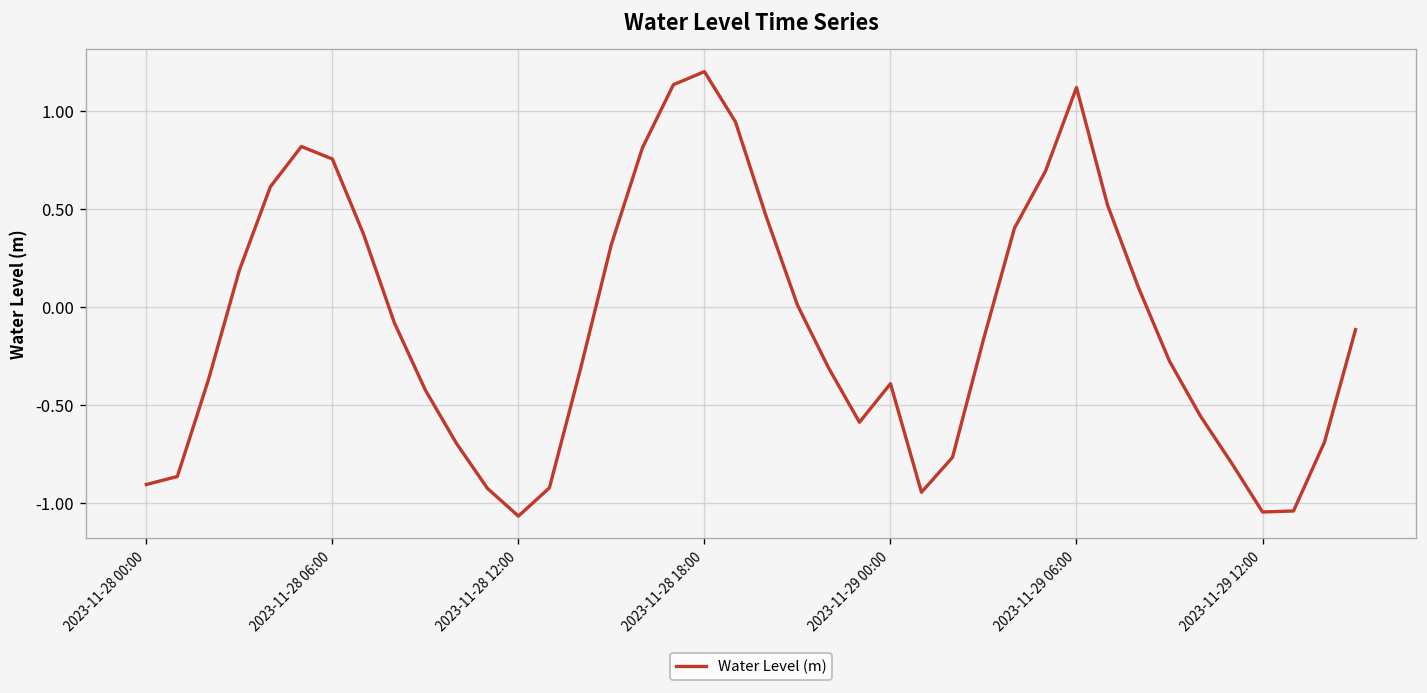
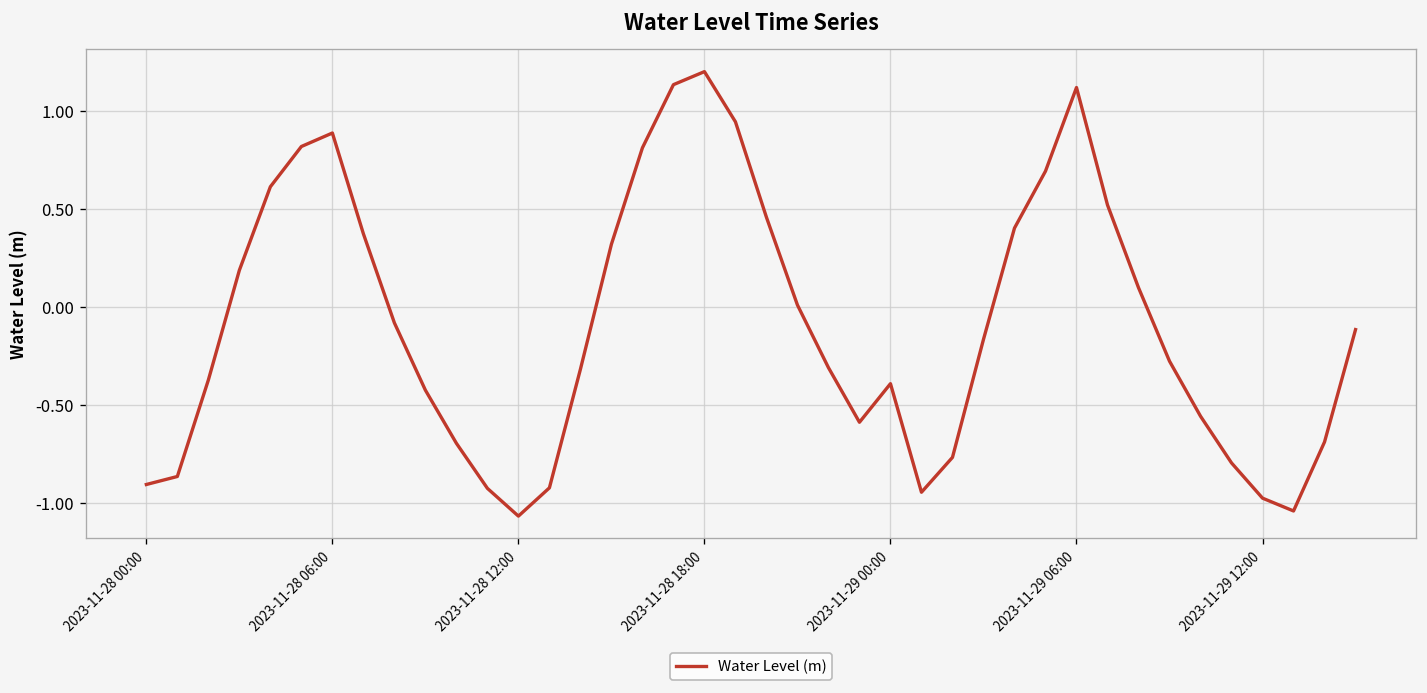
  {
    "2023-11-28 00:00": -0.91,
-   "2023-11-28 06:00": 0.75,
+   "2023-11-28 06:00": 0.89,
    "2023-11-28 12:00": -1.07,
    "2023-11-28 18:00": 1.20,
    "2023-11-29 00:00": -0.39,
    "2023-11-29 06:00": 1.12,
-   "2023-11-29 12:00": -1.05
+   "2023-11-29 12:00": -0.98
  }
